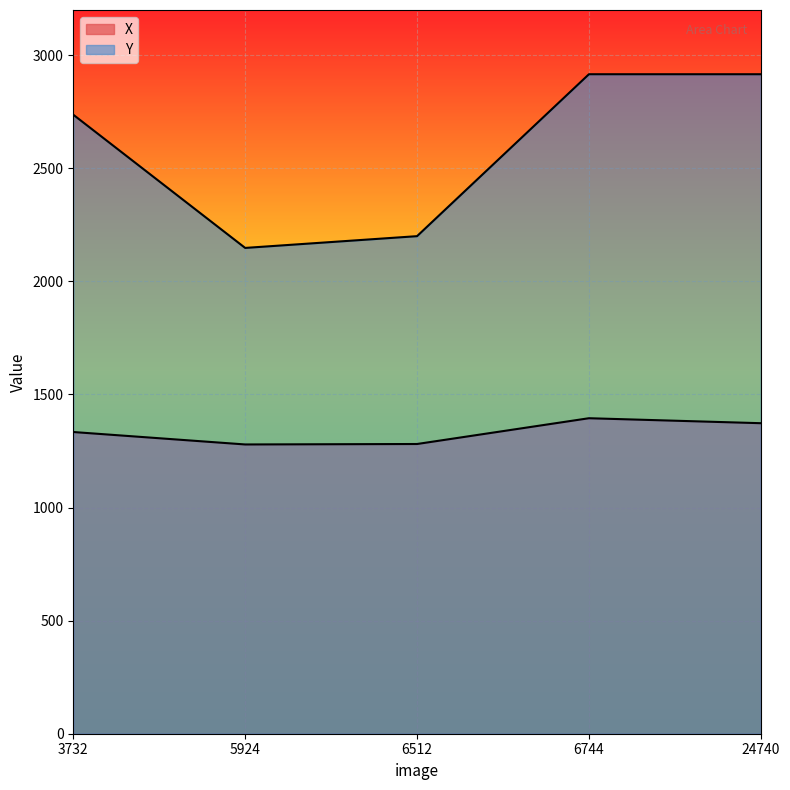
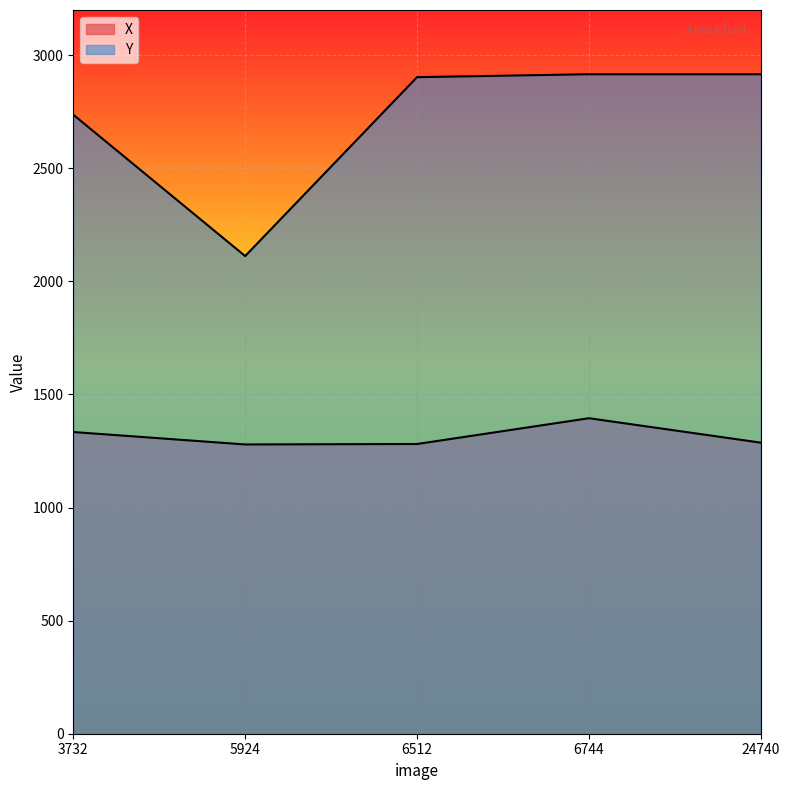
  {
    "X": {
      "3732": 1330,
      "5924": 1280,
      "6512": 1280,
      "6744": 1400,
-     "24740": 1370
+     "24740": 1290
    },
    "Y": {
      "3732": 2740,
-     "5924": 2150,
-     "6512": 2200,
+     "5924": 2110,
+     "6512": 2900,
      "6744": 2920,
      "24740": 2920
    }
  }
